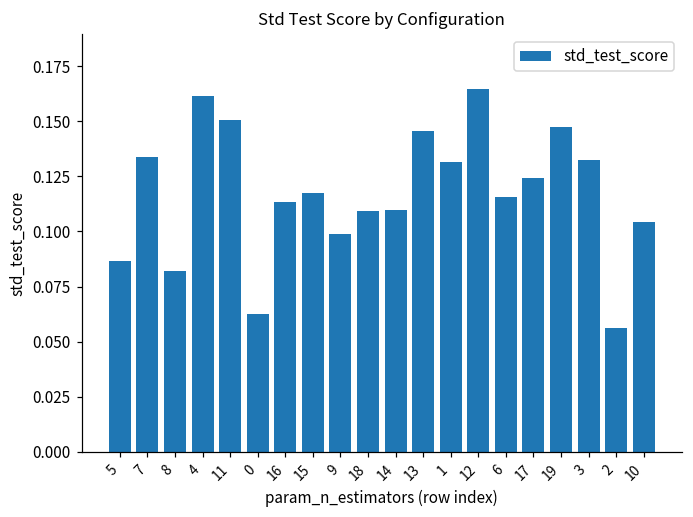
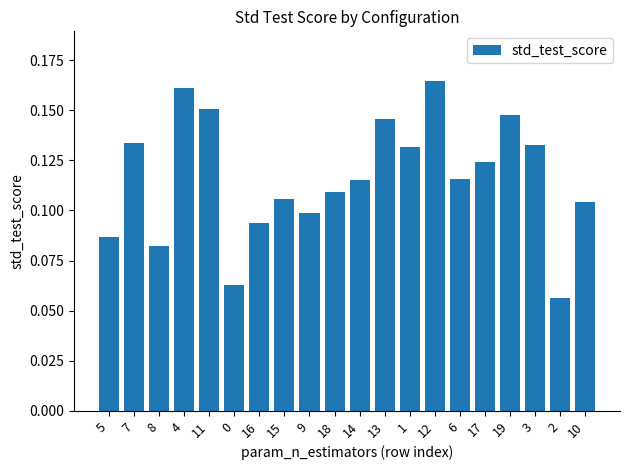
  {
    "5": 0.087,
    "7": 0.134,
    "8": 0.082,
    "4": 0.161,
    "11": 0.150,
    "0": 0.063,
-   "16": 0.113,
-   "15": 0.117,
+   "16": 0.094,
+   "15": 0.106,
    "9": 0.099,
    "18": 0.109,
-   "14": 0.110,
+   "14": 0.115,
    "13": 0.145,
    "1": 0.131,
    "12": 0.165,
    "6": 0.115,
    "17": 0.124,
    "19": 0.147,
    "3": 0.132,
    "2": 0.056,
    "10": 0.104
  }
